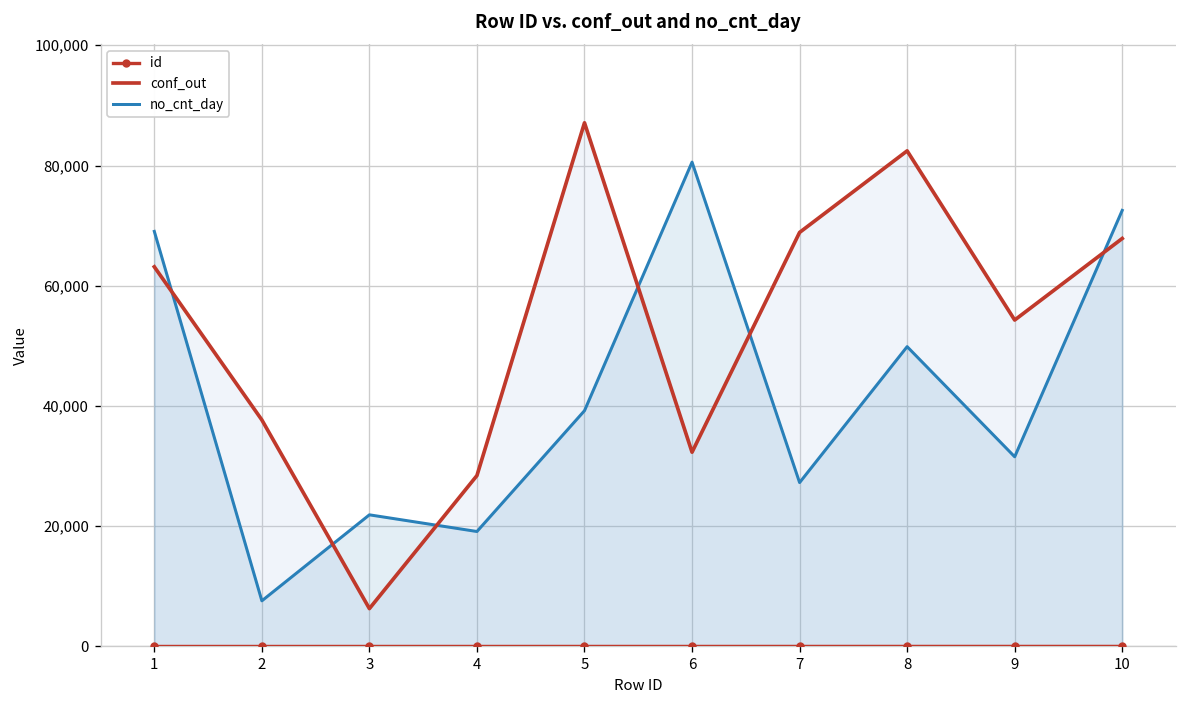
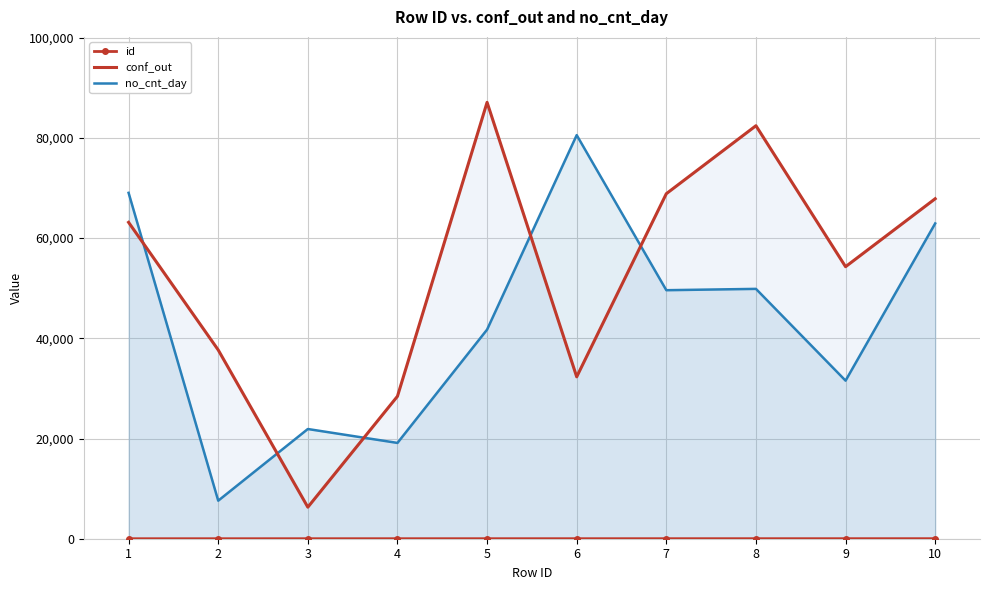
  {
    "no_cnt_day": {
      "1": "69,000",
      "2": "8,000",
      "3": "22,000",
      "4": "19,000",
-     "5": "39,000",
+     "5": "42,000",
      "6": "81,000",
-     "7": "27,000",
+     "7": "50,000",
      "8": "50,000",
      "9": "32,000",
-     "10": "73,000"
+     "10": "63,000"
    }
  }
